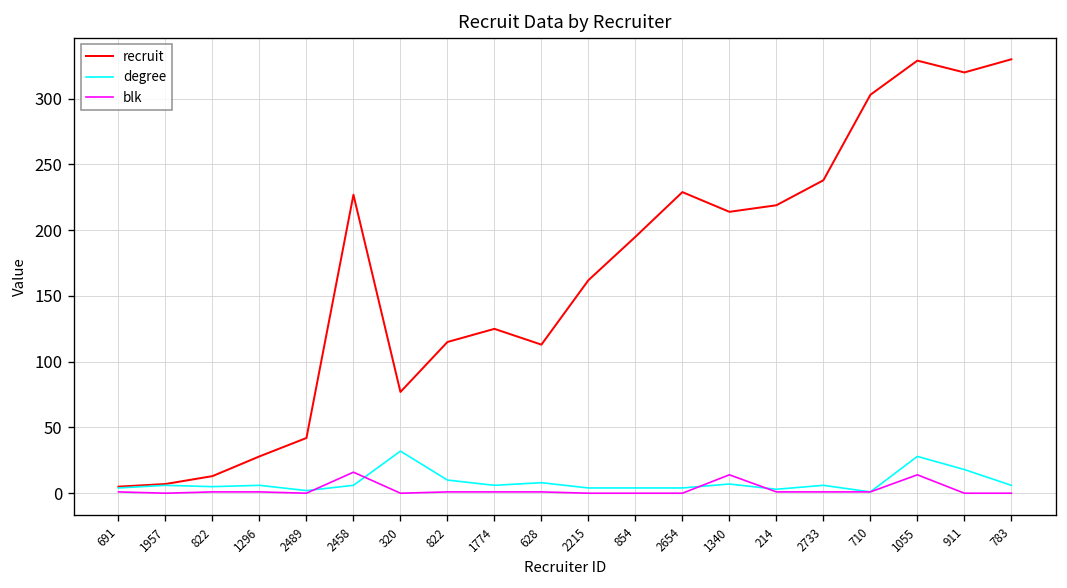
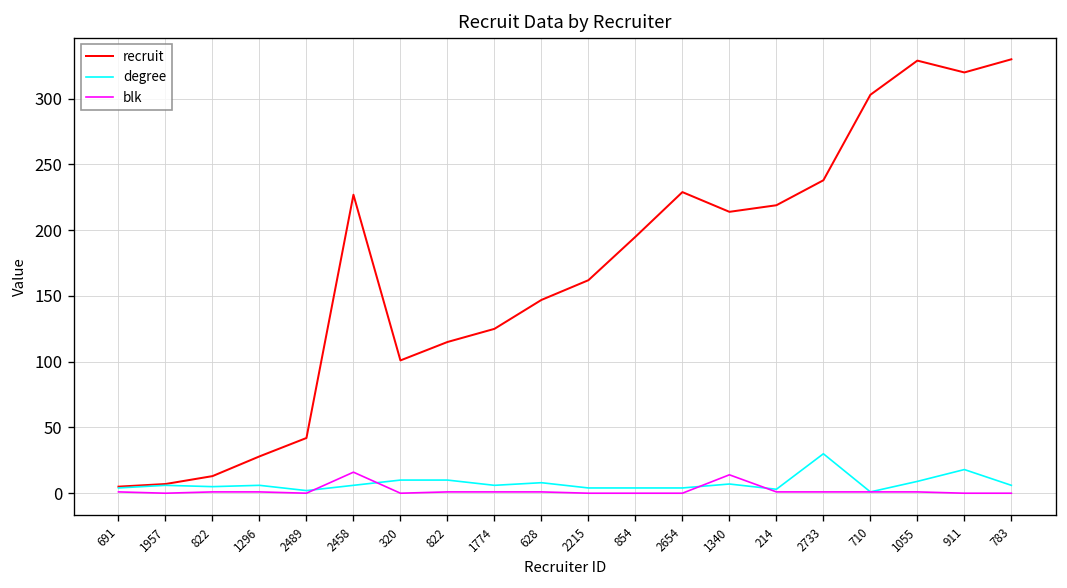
  {
    "recruit": {
      "1296": 28,
      "2489": 42,
      "2458": 227,
-     "320": 77,
+     "320": 101,
      "1774": 125,
-     "628": 113,
+     "628": 147,
      "2215": 162,
      "854": 195,
      "2654": 229,
      "1340": 214,
      "214": 219,
      "2733": 238,
      "710": 303,
      "1055": 329,
      "911": 320,
      "783": 330
    },
    "degree": {
      "1296": 6,
      "2458": 6,
-     "320": 32,
+     "320": 10,
      "1774": 6,
      "628": 8,
      "2215": 4,
      "854": 4,
      "2654": 4,
      "1340": 7,
-     "2733": 6,
-     "1055": 28,
+     "2733": 30,
+     "1055": 9,
      "911": 18,
      "783": 6
    },
    "blk": {
      "691": 1,
      "1957": 0,
      "1296": 1,
      "2458": 16,
      "320": 0,
      "1774": 1,
      "628": 1,
      "2215": 0,
      "854": 0,
      "2654": 0,
      "1340": 14,
      "2733": 1,
-     "1055": 14,
+     "1055": 1,
      "911": 0,
      "783": 0
    }
  }
